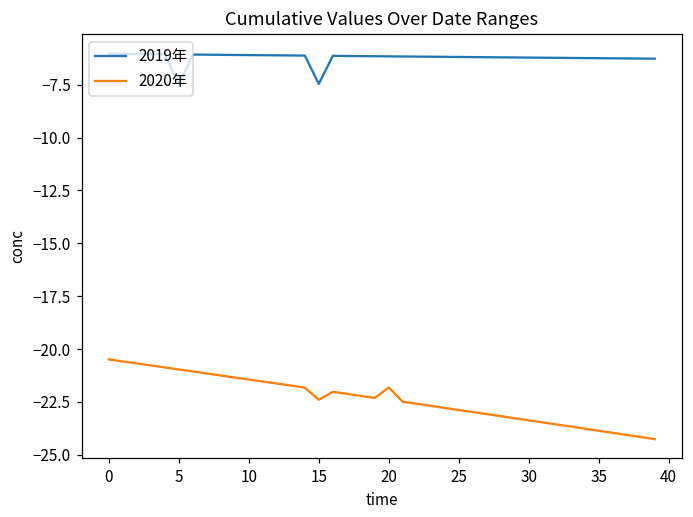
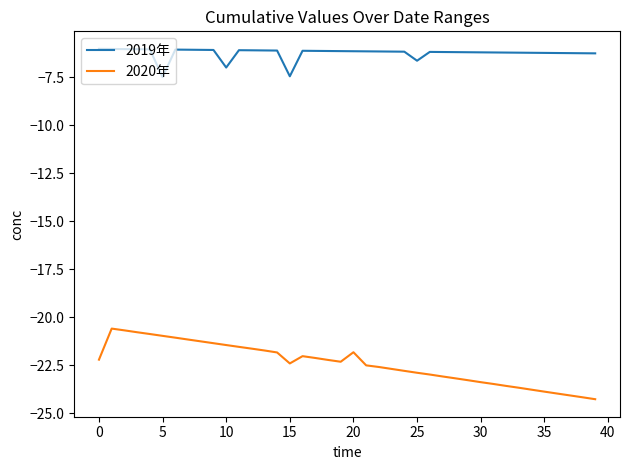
  {
    "2019年": {
-     "10": -6.1,
+     "10": -7.0,
      "15": -7.5,
      "20": -6.2,
-     "25": -6.2,
+     "25": -6.7,
      "30": -6.2,
      "35": -6.2
    },
    "2020年": {
-     "0": -20.5,
+     "0": -22.2,
      "5": -21.0,
      "10": -21.4,
      "15": -22.4,
      "20": -21.8,
      "25": -22.9,
      "30": -23.4,
      "35": -23.9
    }
  }
